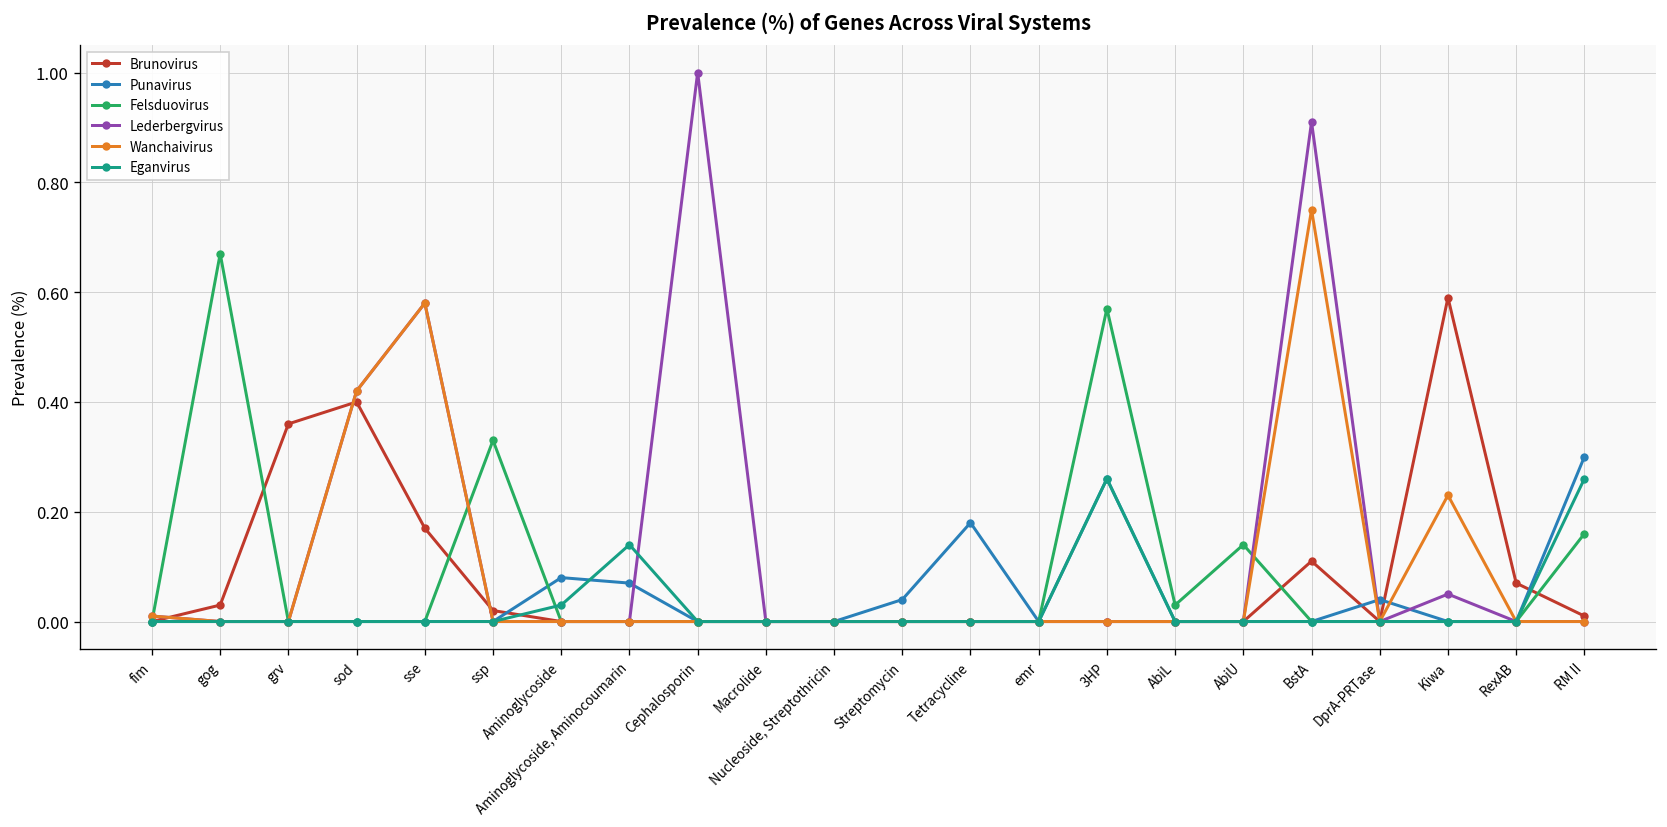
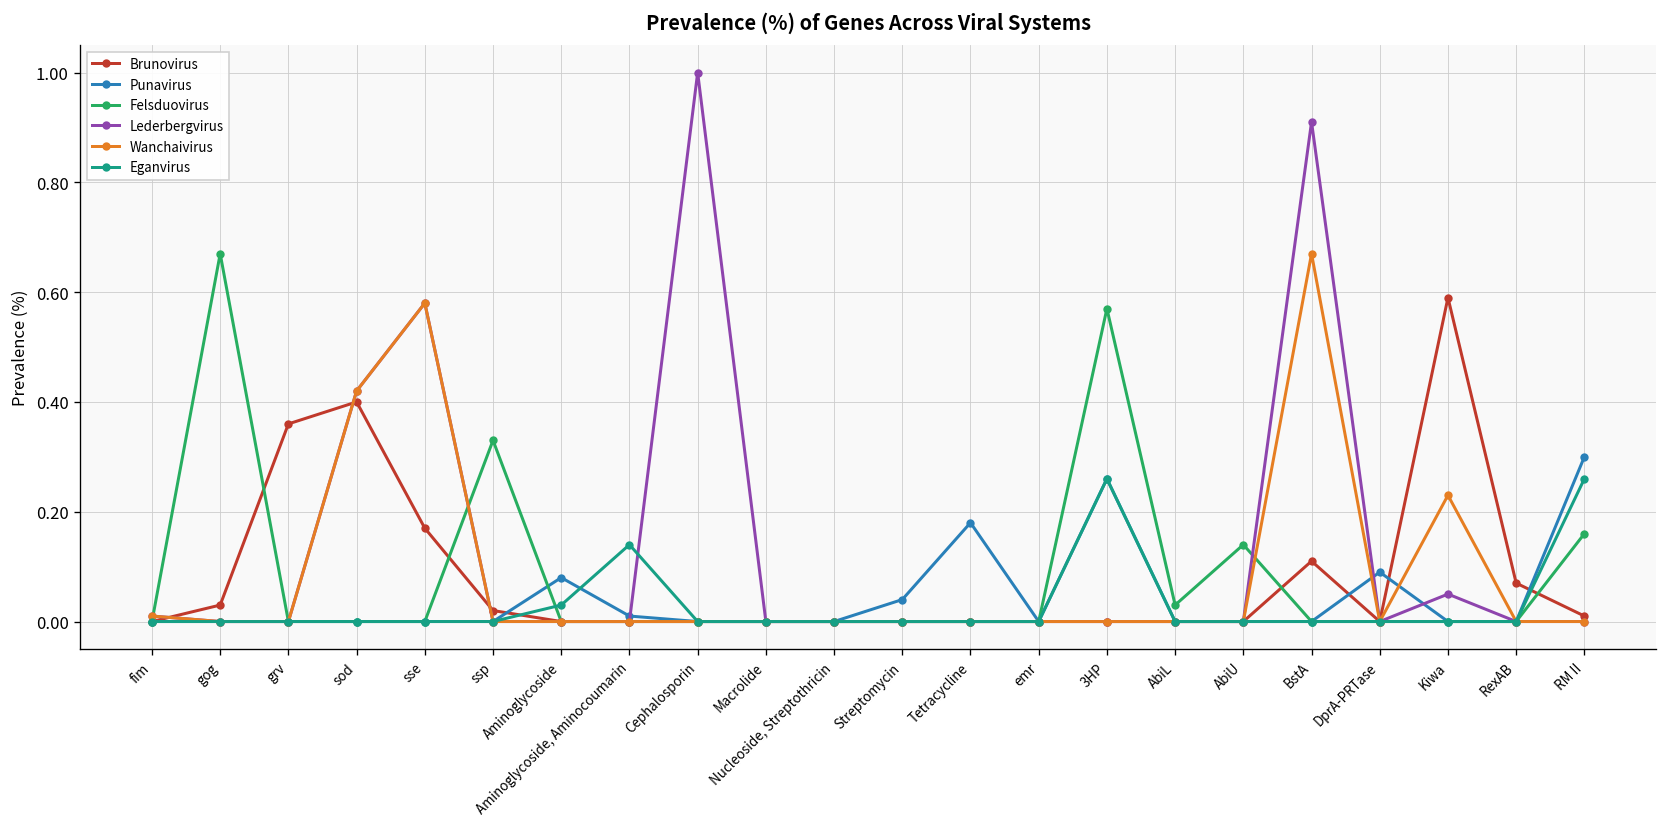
  {
    "Brunovirus": {
      "gog": 0.03,
      "grv": 0.36,
      "sod": 0.40,
      "sse": 0.17,
      "ssp": 0.02,
      "BstA": 0.11,
      "Kiwa": 0.59,
      "RexAB": 0.07,
      "RM II": 0.01
    },
    "Punavirus": {
      "Aminoglycoside": 0.08,
-     "Aminoglycoside, Aminocoumarin": 0.07,
+     "Aminoglycoside, Aminocoumarin": 0.01,
      "Streptomycin": 0.04,
      "Tetracycline": 0.18,
-     "DprA-PRTase": 0.04,
+     "DprA-PRTase": 0.09,
      "RM II": 0.30
    },
    "Lederbergvirus": {
      "Cephalosporin": 1.00,
      "BstA": 0.91,
      "Kiwa": 0.05
    },
    "Wanchaivirus": {
-     "BstA": 0.75,
+     "BstA": 0.67,
      "Kiwa": 0.23
    }
  }
